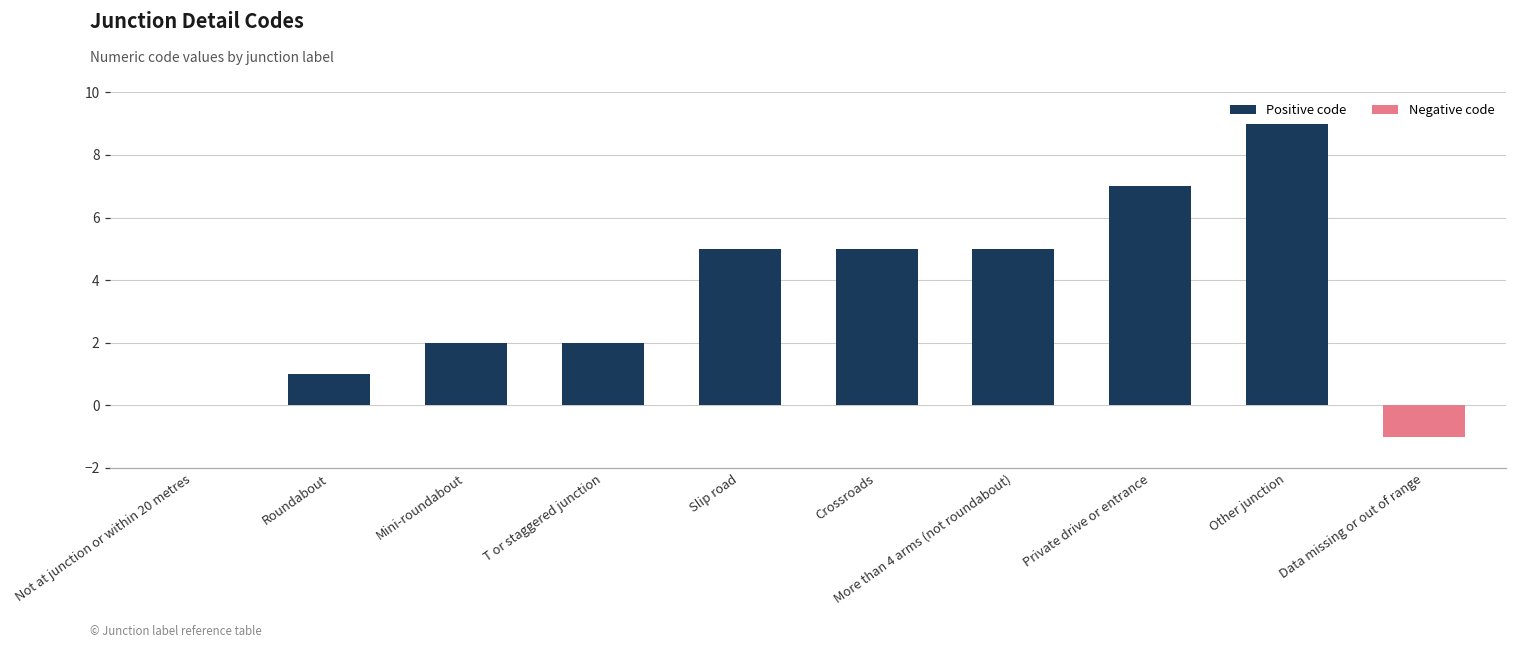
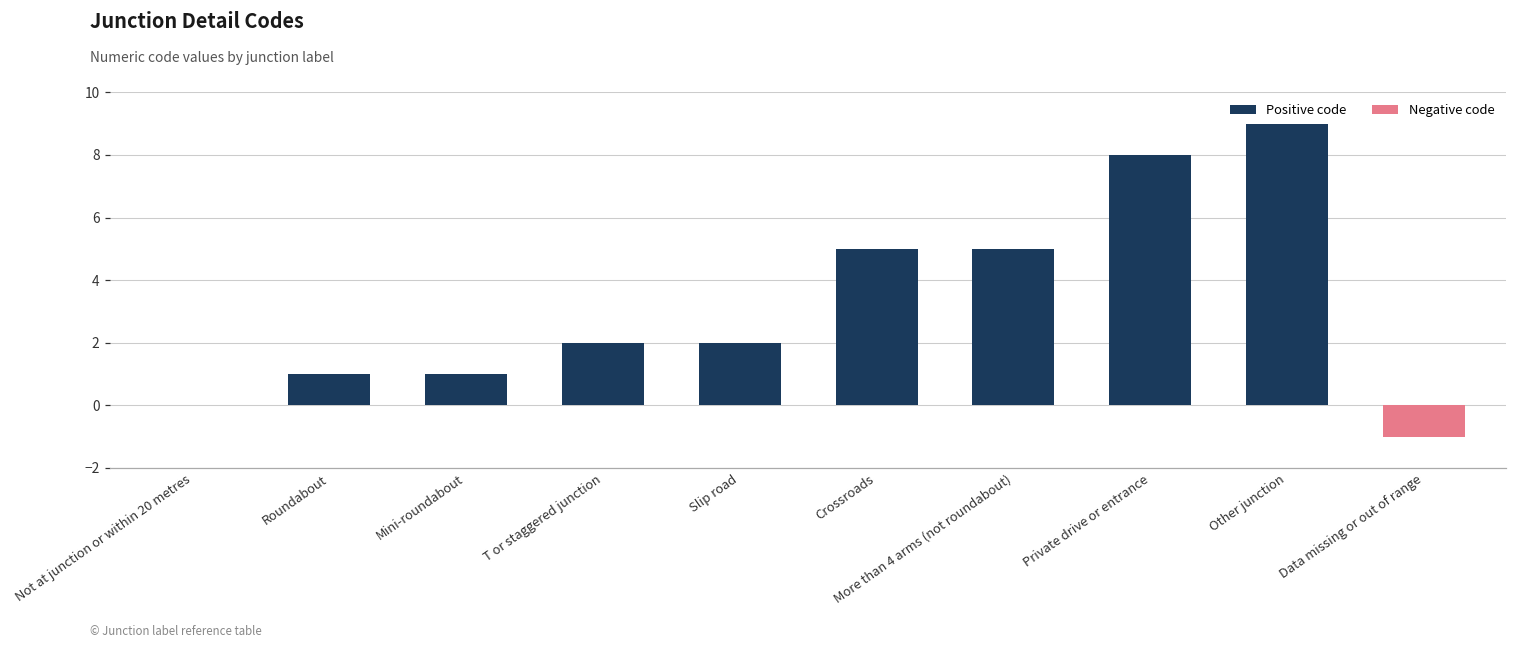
  {
    "Not at junction or within 20 metres": 0,
    "Roundabout": 1,
-   "Mini-roundabout": 2,
+   "Mini-roundabout": 1,
    "T or staggered junction": 2,
-   "Slip road": 5,
+   "Slip road": 2,
    "Crossroads": 5,
    "More than 4 arms (not roundabout)": 5,
-   "Private drive or entrance": 7,
+   "Private drive or entrance": 8,
    "Other junction": 9,
    "Data missing or out of range": -1
  }
